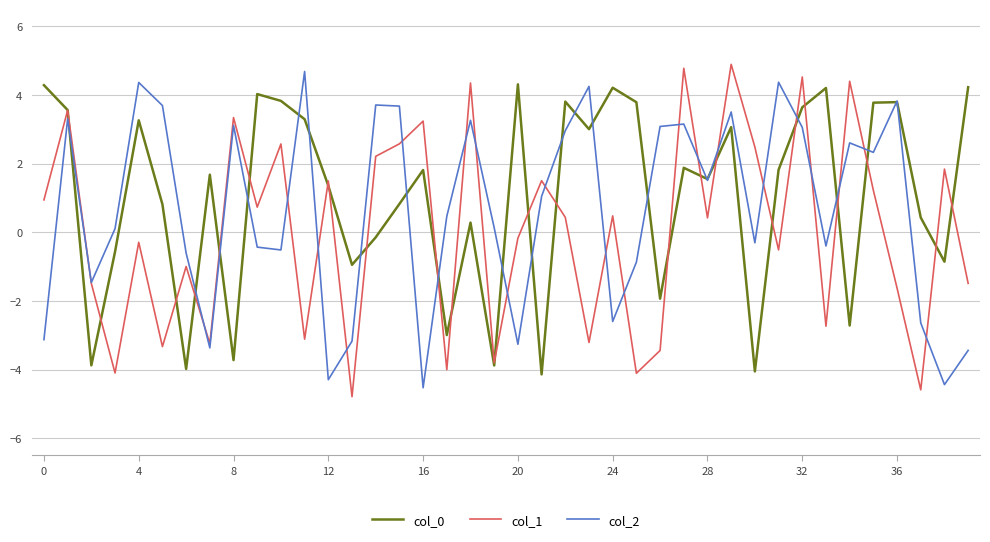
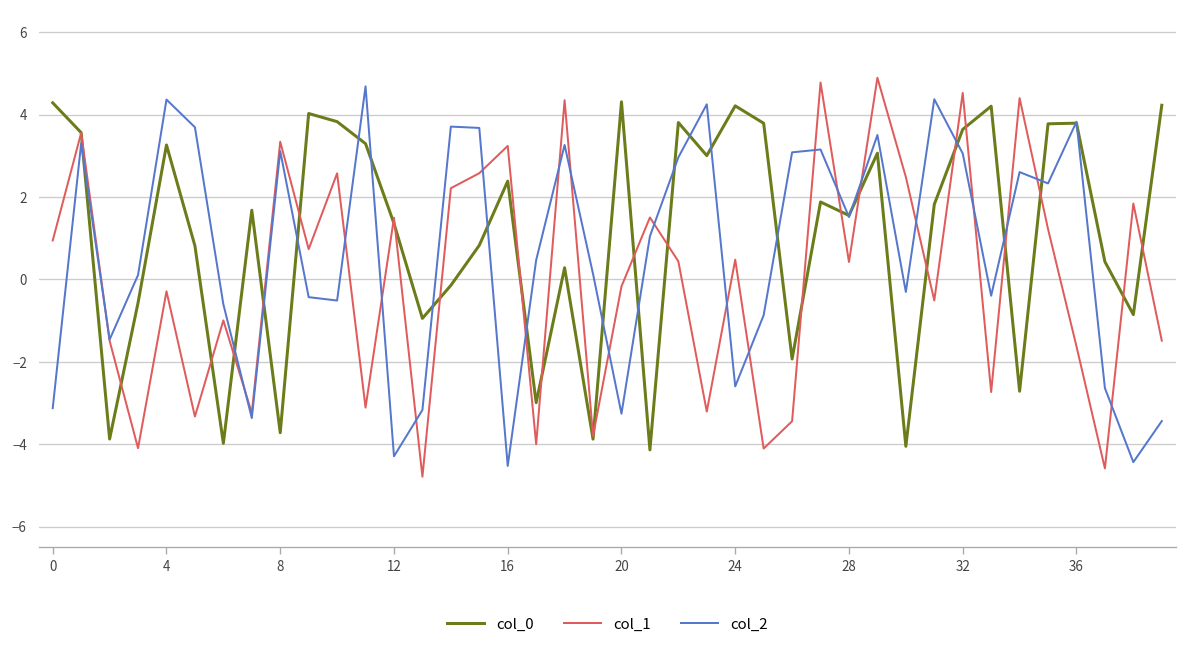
  {
    "col_0": {
      "0": 4.3,
      "4": 3.3,
      "8": -3.7,
      "12": 1.4,
-     "16": 1.8,
+     "16": 2.4,
      "20": 4.3,
      "24": 4.2,
      "32": 3.6
    },
    "col_1": {
      "0": 0.9,
      "4": -0.3,
      "8": 3.3,
      "12": 1.5,
      "16": 3.2,
      "20": -0.2,
      "24": 0.5,
      "28": 0.4,
      "32": 4.5,
      "36": -1.6
    },
    "col_2": {
      "0": -3.1,
      "4": 4.4,
      "8": 3.1,
      "12": -4.3,
      "16": -4.5,
      "20": -3.3,
      "24": -2.6,
      "32": 3.1
    }
  }
